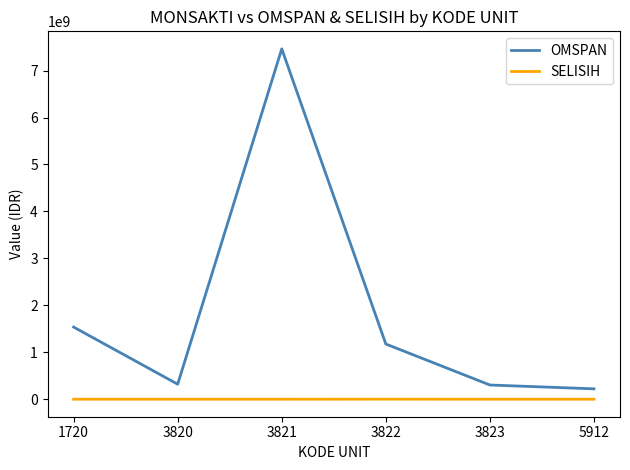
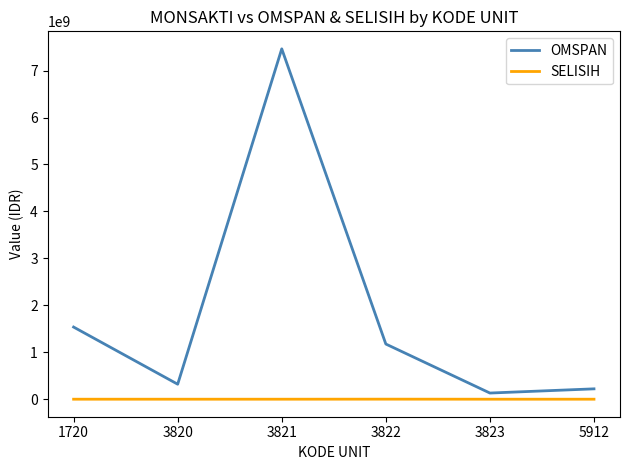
  {
    "OMSPAN": {
      "1720": 1500000000,
      "3820": 300000000,
      "3821": 7500000000,
      "3822": 1200000000,
-     "3823": 300000000,
+     "3823": 100000000,
      "5912": 200000000
    },
    "SELISIH": {
      "1720": 0,
      "3820": 0,
      "3821": 0,
      "3822": 0,
      "3823": 0,
      "5912": 0
    }
  }
